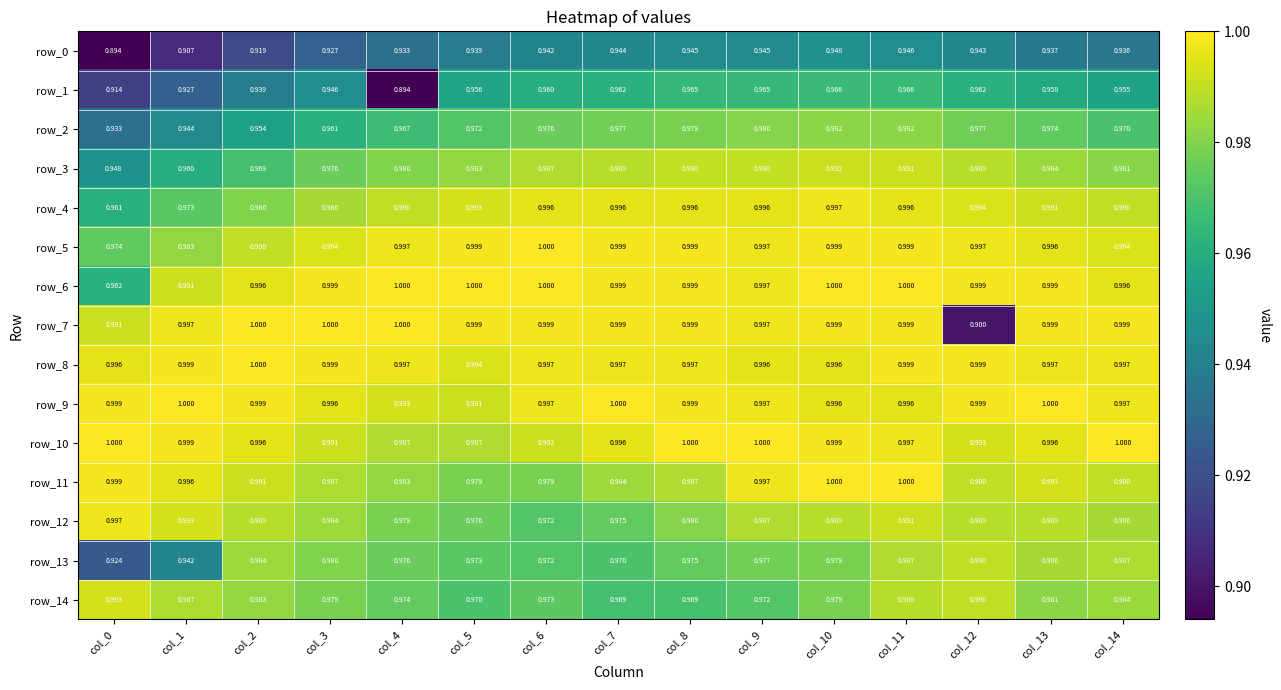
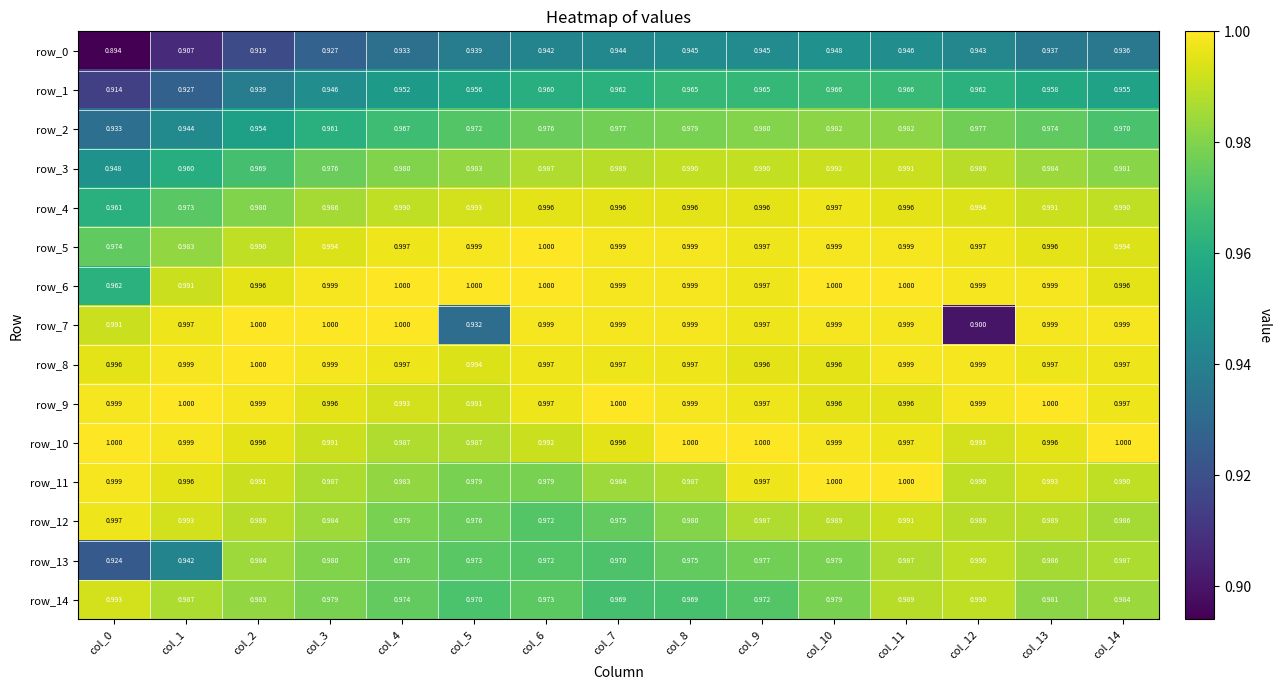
  {
    "row_1": {
      "col_0": 0.914,
      "col_1": 0.927,
      "col_2": 0.939,
      "col_3": 0.946,
-     "col_4": 0.894,
+     "col_4": 0.952,
      "col_5": 0.956,
      "col_6": 0.960,
      "col_7": 0.962,
      "col_8": 0.965,
      "col_9": 0.965,
      "col_10": 0.966,
      "col_11": 0.966,
      "col_12": 0.962,
      "col_13": 0.958,
      "col_14": 0.955
    },
    "row_7": {
      "col_0": 0.991,
      "col_1": 0.997,
      "col_2": 1.000,
      "col_3": 1.000,
      "col_4": 1.000,
-     "col_5": 0.999,
+     "col_5": 0.932,
      "col_6": 0.999,
      "col_7": 0.999,
      "col_8": 0.999,
      "col_9": 0.997,
      "col_10": 0.999,
      "col_11": 0.999,
      "col_12": 0.900,
      "col_13": 0.999,
      "col_14": 0.999
    }
  }
